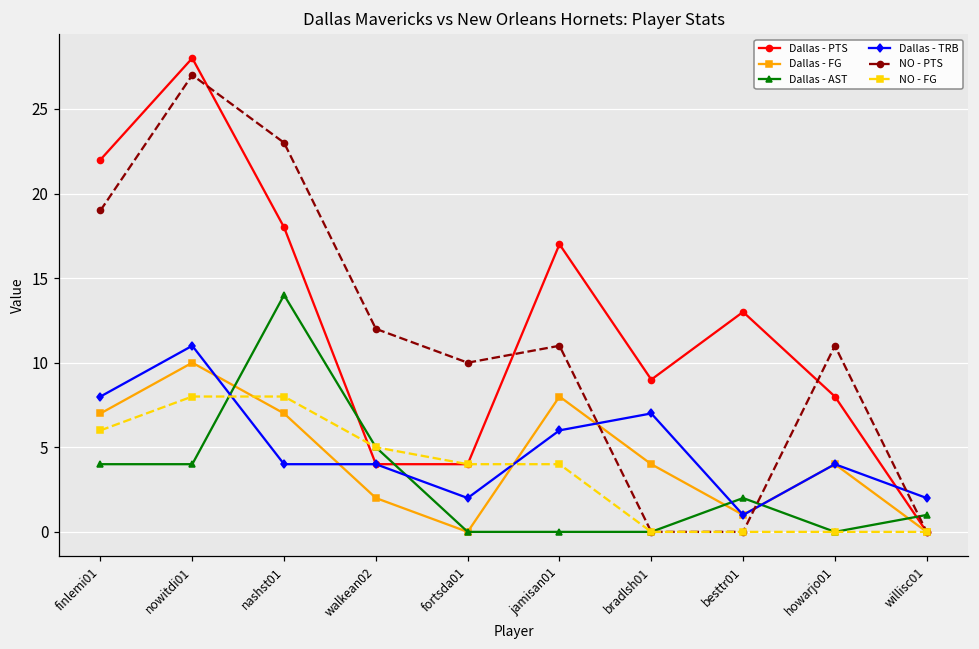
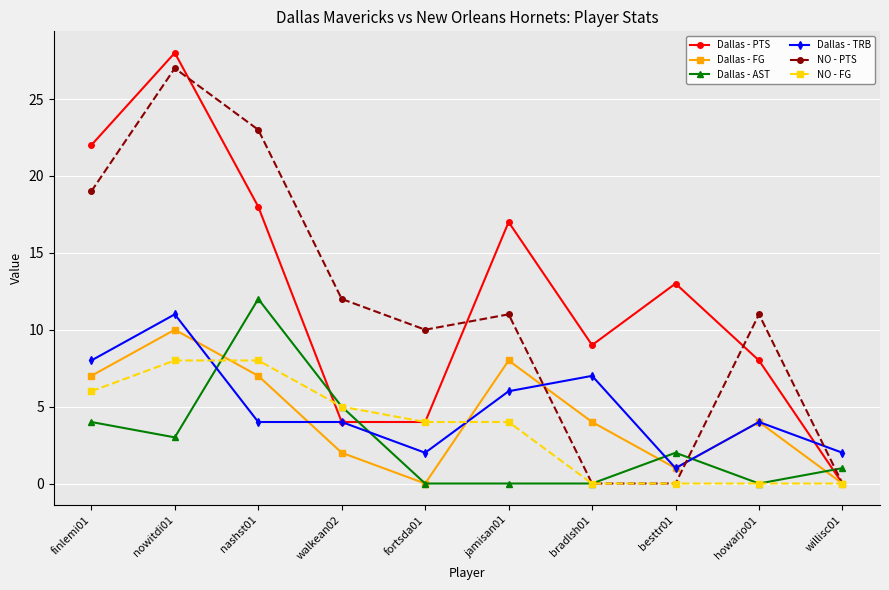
  {
    "Dallas - PTS": {
      "finlemi01": 22,
      "nowitdi01": 28,
      "nashst01": 18,
      "jamisan01": 17,
      "bradlsh01": 9,
      "besttr01": 13,
      "howarjo01": 8
    },
    "Dallas - AST": {
      "finlemi01": 4,
-     "nowitdi01": 4,
-     "nashst01": 14,
+     "nowitdi01": 3,
+     "nashst01": 12,
      "jamisan01": 0,
      "besttr01": 2,
      "willisc01": 1
    },
    "Dallas - TRB": {
      "finlemi01": 8,
      "nowitdi01": 11,
      "nashst01": 4,
      "fortsda01": 2,
      "jamisan01": 6,
      "bradlsh01": 7,
      "willisc01": 2
    },
    "NO - PTS": {
      "finlemi01": 19,
      "nowitdi01": 27,
      "nashst01": 23,
      "walkean02": 12,
      "fortsda01": 10,
      "jamisan01": 11,
      "howarjo01": 11
    }
  }
